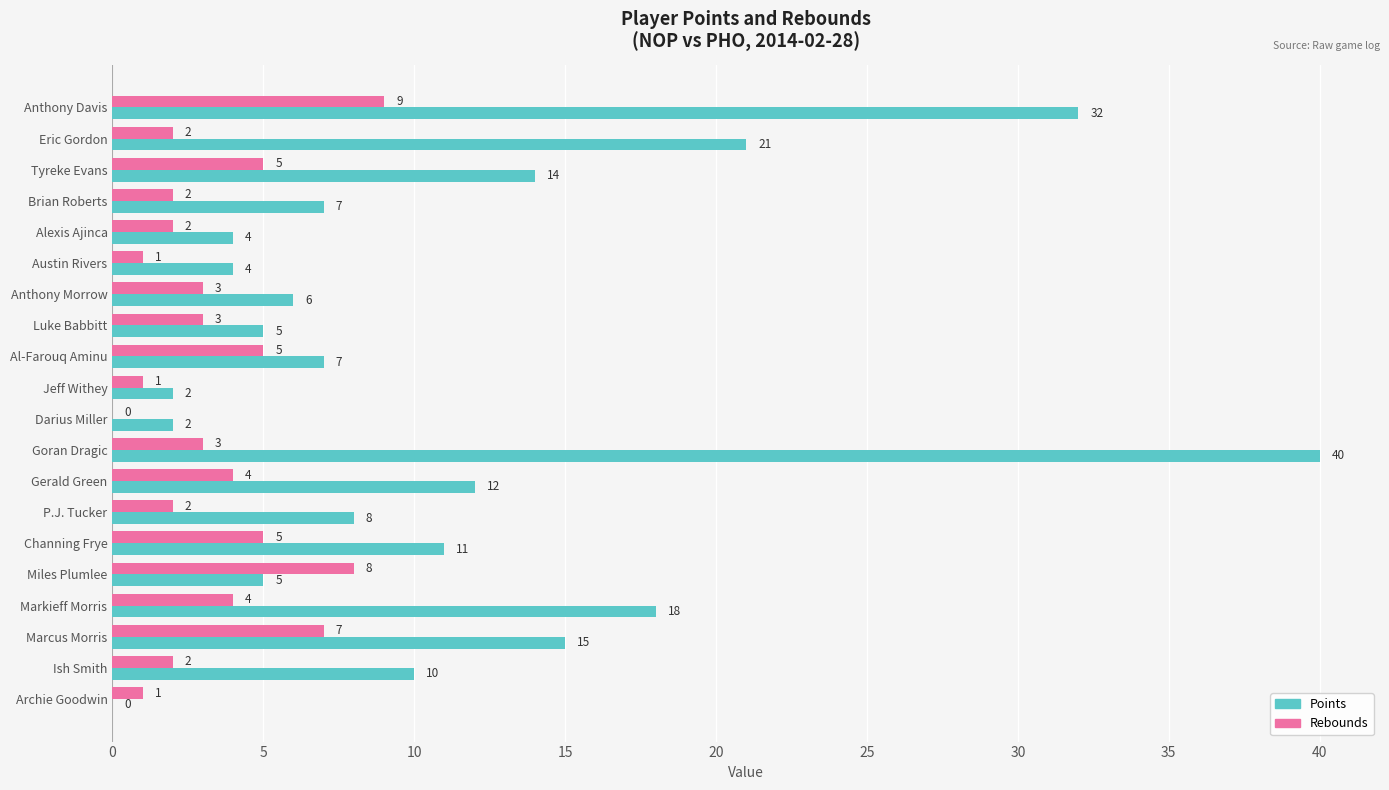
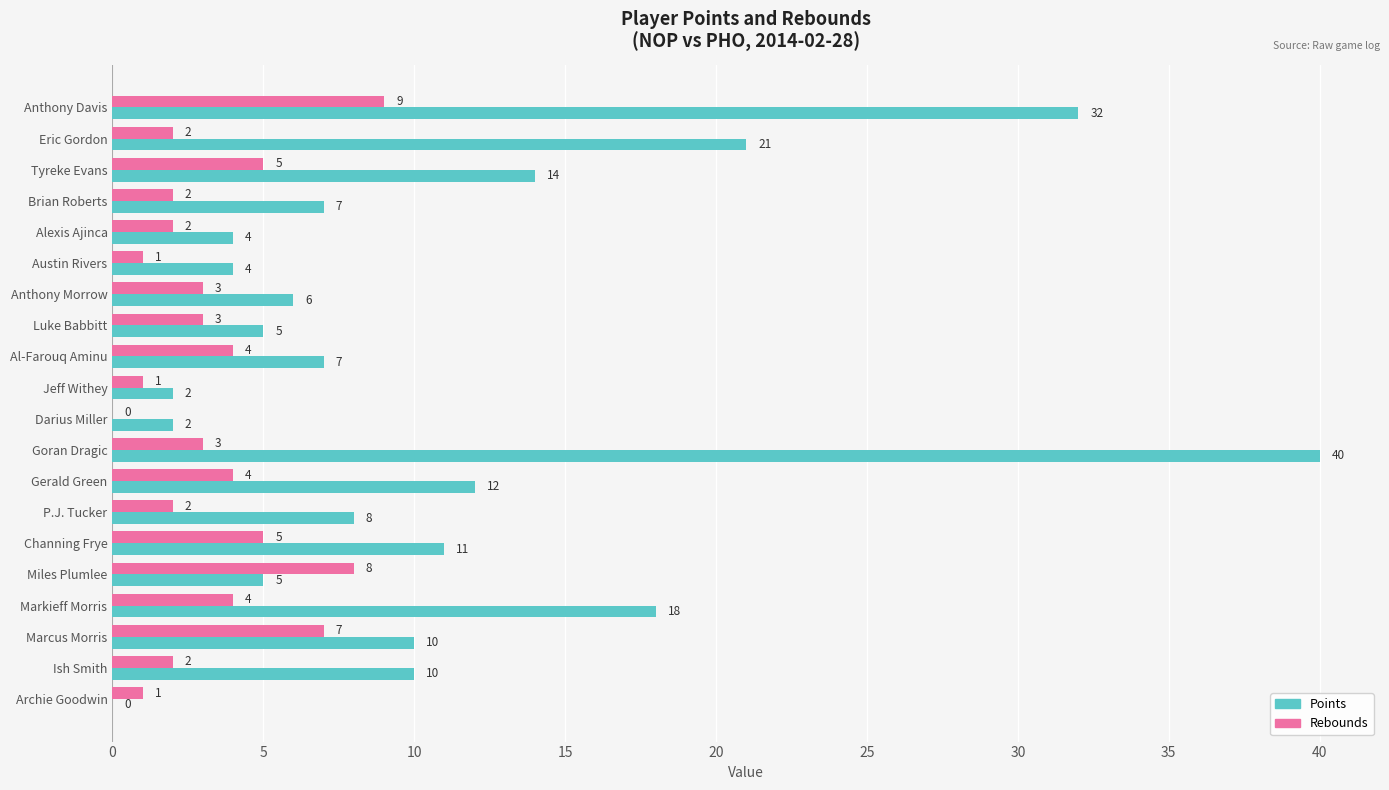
  {
    "Points": {
      "Anthony Davis": 32,
      "Eric Gordon": 21,
      "Tyreke Evans": 14,
      "Brian Roberts": 7,
      "Alexis Ajinca": 4,
      "Austin Rivers": 4,
      "Anthony Morrow": 6,
      "Luke Babbitt": 5,
      "Al-Farouq Aminu": 7,
      "Jeff Withey": 2,
      "Darius Miller": 2,
      "Goran Dragic": 40,
      "Gerald Green": 12,
      "P.J. Tucker": 8,
      "Channing Frye": 11,
      "Miles Plumlee": 5,
      "Markieff Morris": 18,
-     "Marcus Morris": 15,
+     "Marcus Morris": 10,
      "Ish Smith": 10,
      "Archie Goodwin": 0
    },
    "Rebounds": {
      "Anthony Davis": 9,
      "Eric Gordon": 2,
      "Tyreke Evans": 5,
      "Brian Roberts": 2,
      "Alexis Ajinca": 2,
      "Austin Rivers": 1,
      "Anthony Morrow": 3,
      "Luke Babbitt": 3,
-     "Al-Farouq Aminu": 5,
+     "Al-Farouq Aminu": 4,
      "Jeff Withey": 1,
      "Darius Miller": 0,
      "Goran Dragic": 3,
      "Gerald Green": 4,
      "P.J. Tucker": 2,
      "Channing Frye": 5,
      "Miles Plumlee": 8,
      "Markieff Morris": 4,
      "Marcus Morris": 7,
      "Ish Smith": 2,
      "Archie Goodwin": 1
    }
  }
